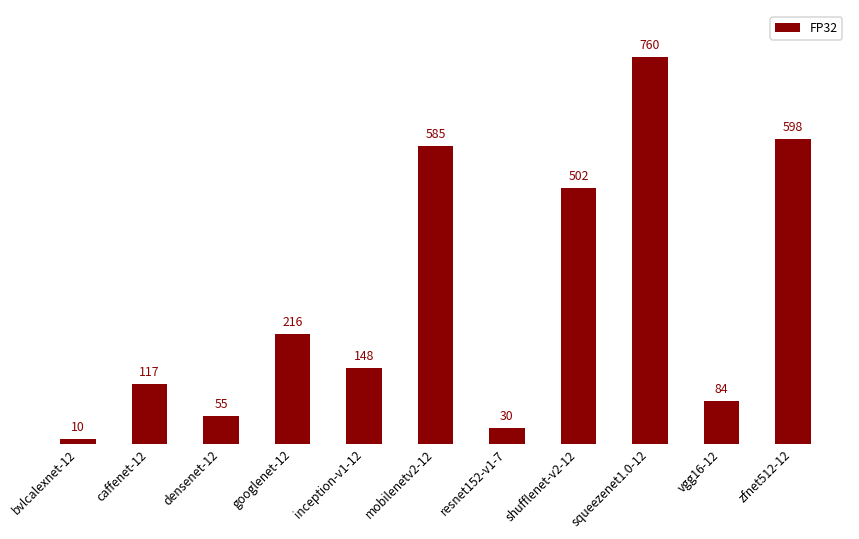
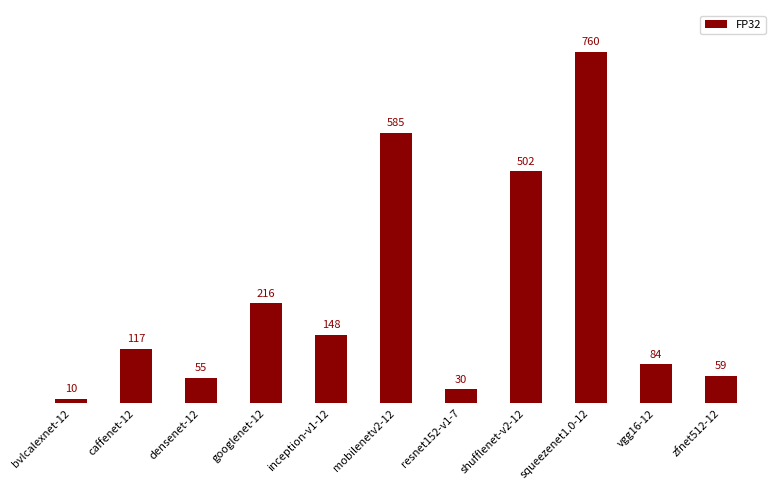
  {
    "bvlcalexnet-12": 10,
    "caffenet-12": 117,
    "densenet-12": 55,
    "googlenet-12": 216,
    "inception-v1-12": 148,
    "mobilenetv2-12": 585,
    "resnet152-v1-7": 30,
    "shufflenet-v2-12": 502,
    "squeezenet1.0-12": 760,
    "vgg16-12": 84,
-   "zfnet512-12": 598
+   "zfnet512-12": 59
  }
